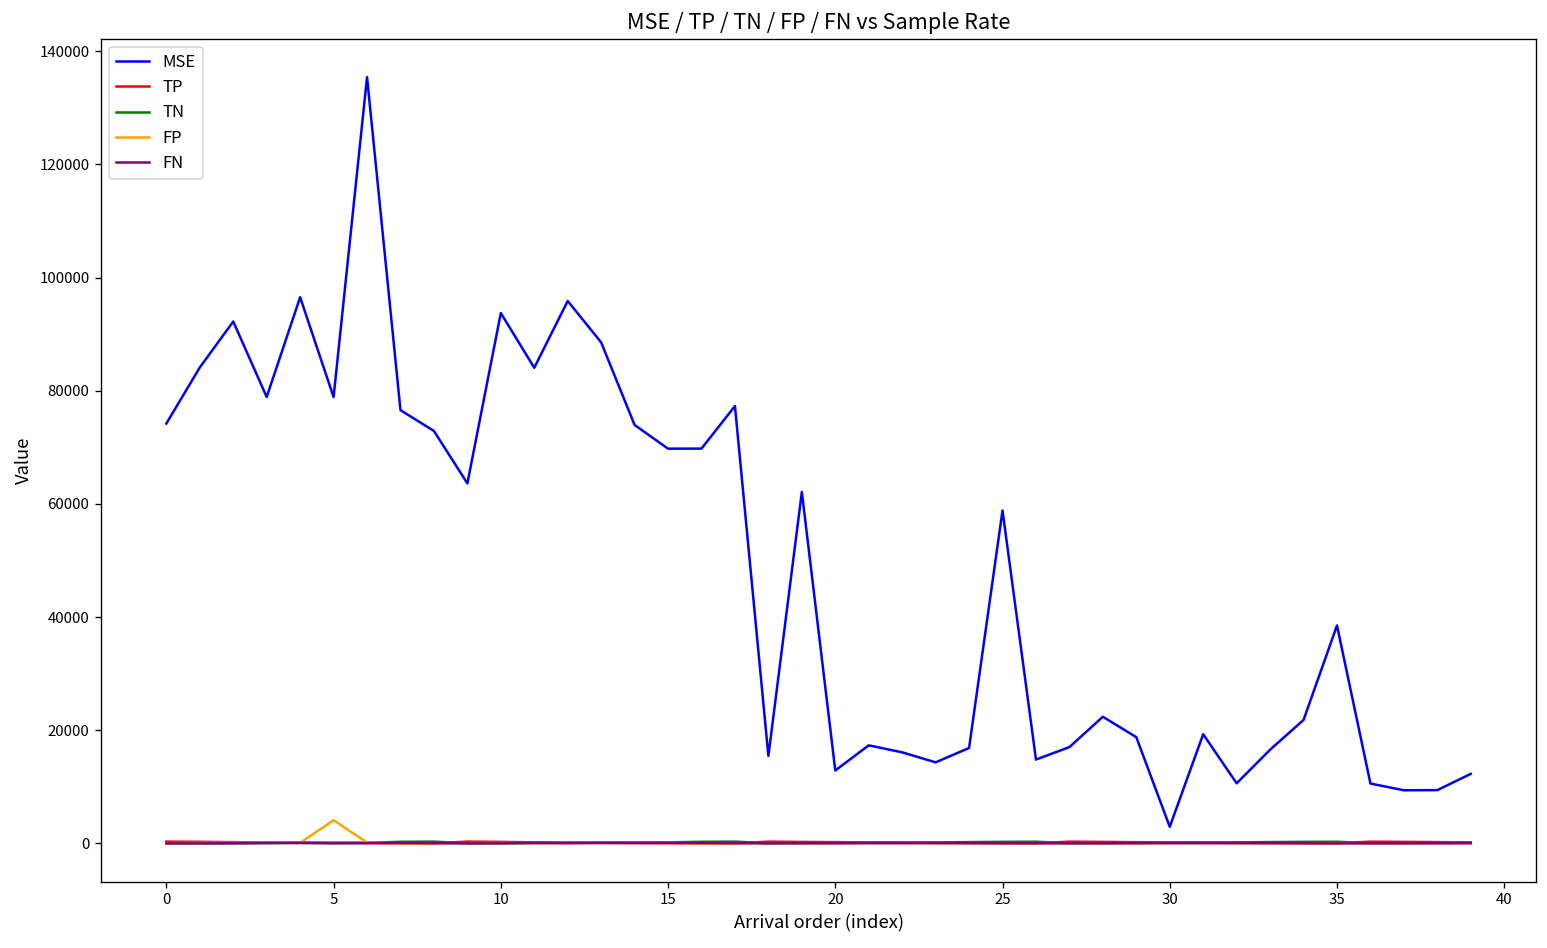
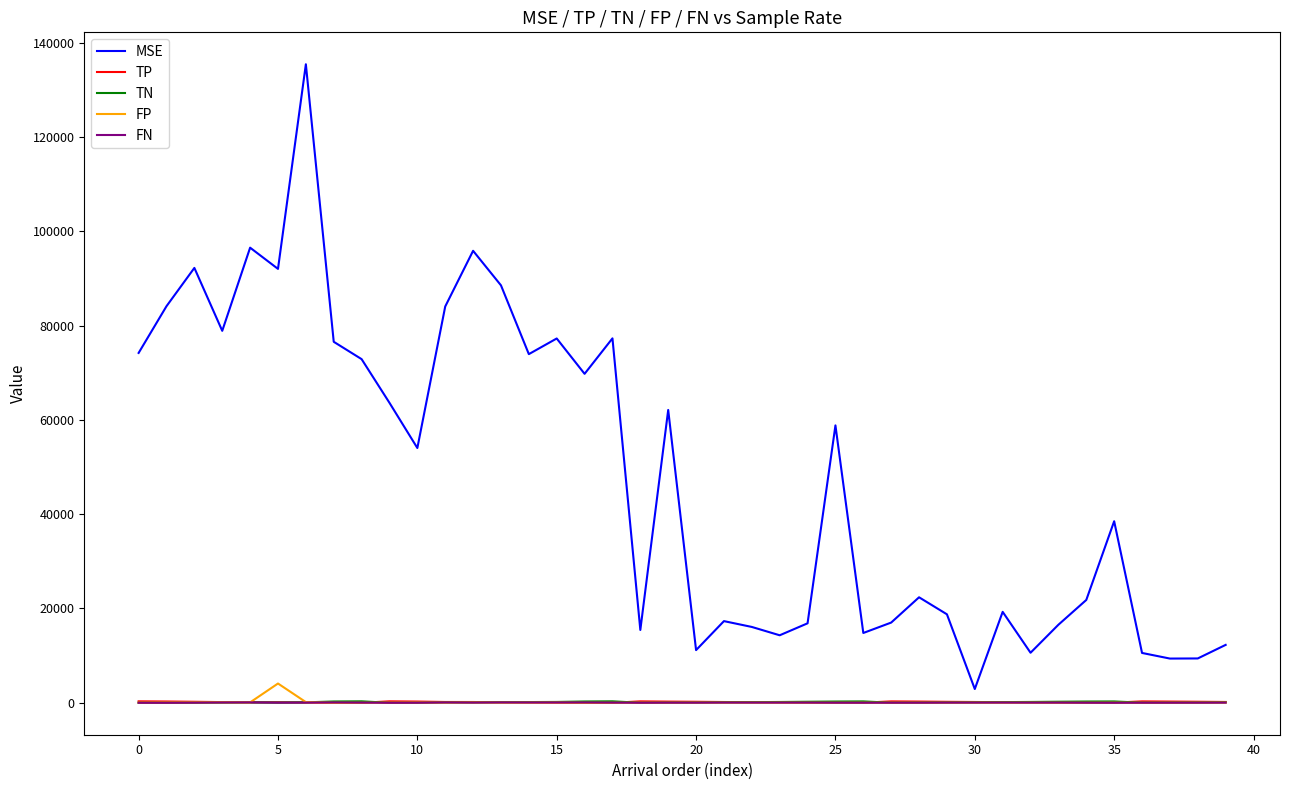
  {
    "MSE": {
      "0": 74000,
-     "5": 79000,
-     "10": 94000,
-     "15": 70000,
-     "20": 13000,
+     "5": 92000,
+     "10": 54000,
+     "15": 77000,
+     "20": 11000,
      "25": 59000,
      "30": 3000,
      "35": 39000
    },
    "FP": {
      "5": 4000
    }
  }
